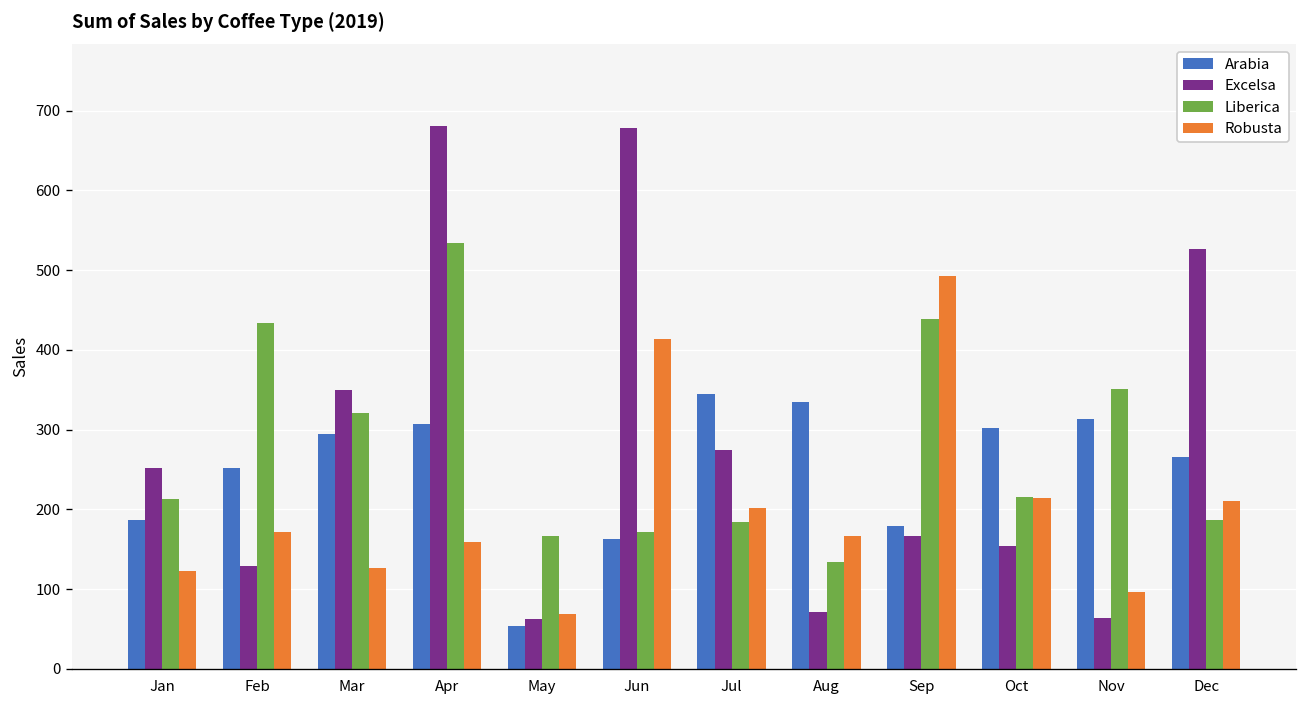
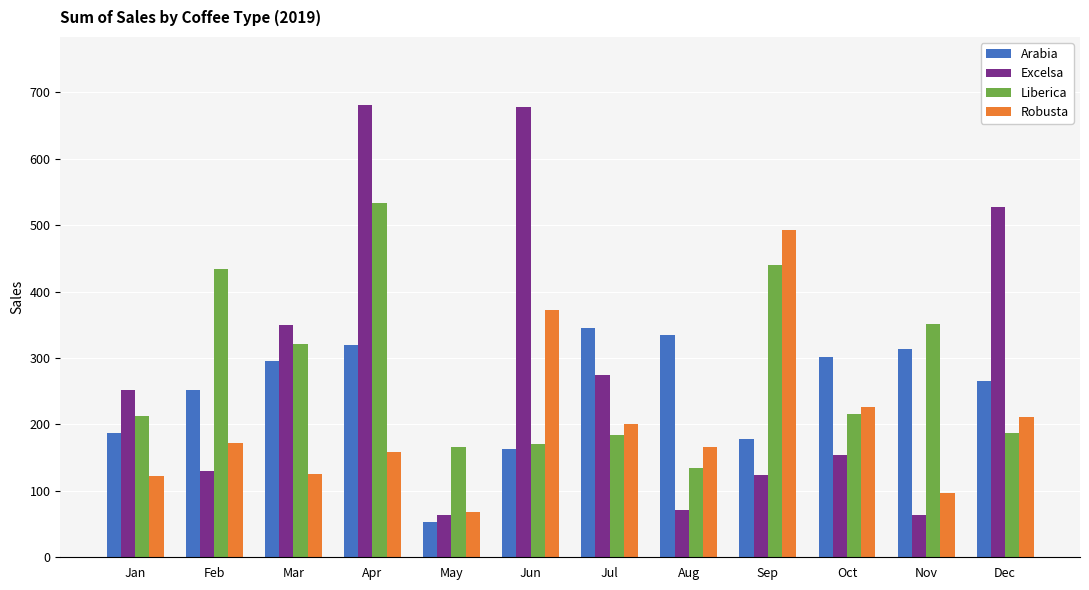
  {
    "Arabia": {
      "Jan": 190,
      "Feb": 250,
      "Mar": 290,
-     "Apr": 310,
+     "Apr": 320,
      "May": 50,
      "Jun": 160,
      "Jul": 350,
      "Aug": 330,
      "Sep": 180,
      "Oct": 300,
      "Nov": 310,
      "Dec": 270
    },
    "Excelsa": {
      "Jan": 250,
      "Feb": 130,
      "Mar": 350,
      "Apr": 680,
      "May": 60,
      "Jun": 680,
      "Jul": 270,
      "Aug": 70,
-     "Sep": 170,
+     "Sep": 120,
      "Oct": 150,
      "Nov": 60,
      "Dec": 530
    },
    "Liberica": {
      "Jan": 210,
      "Feb": 430,
      "Mar": 320,
      "Apr": 530,
      "May": 170,
      "Jun": 170,
      "Jul": 180,
      "Aug": 130,
      "Sep": 440,
      "Oct": 220,
      "Nov": 350,
      "Dec": 190
    },
    "Robusta": {
      "Jan": 120,
      "Feb": 170,
      "Mar": 130,
      "Apr": 160,
      "May": 70,
-     "Jun": 410,
+     "Jun": 370,
      "Jul": 200,
      "Aug": 170,
      "Sep": 490,
-     "Oct": 210,
+     "Oct": 230,
      "Nov": 100,
      "Dec": 210
    }
  }
